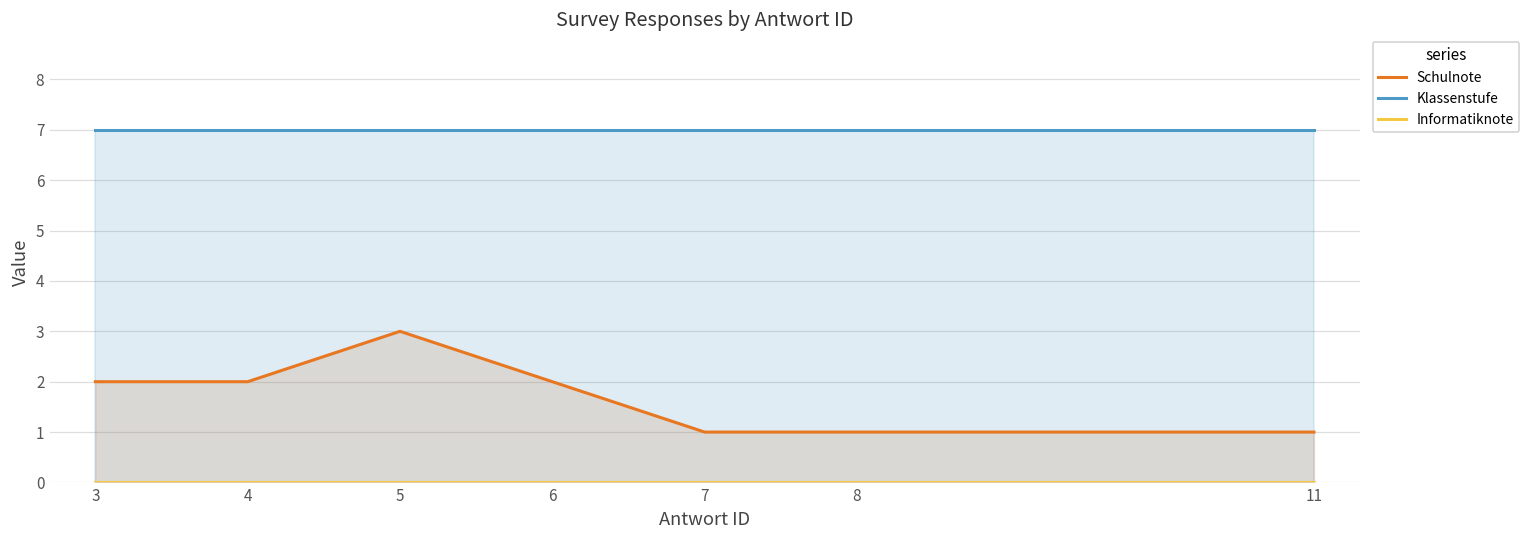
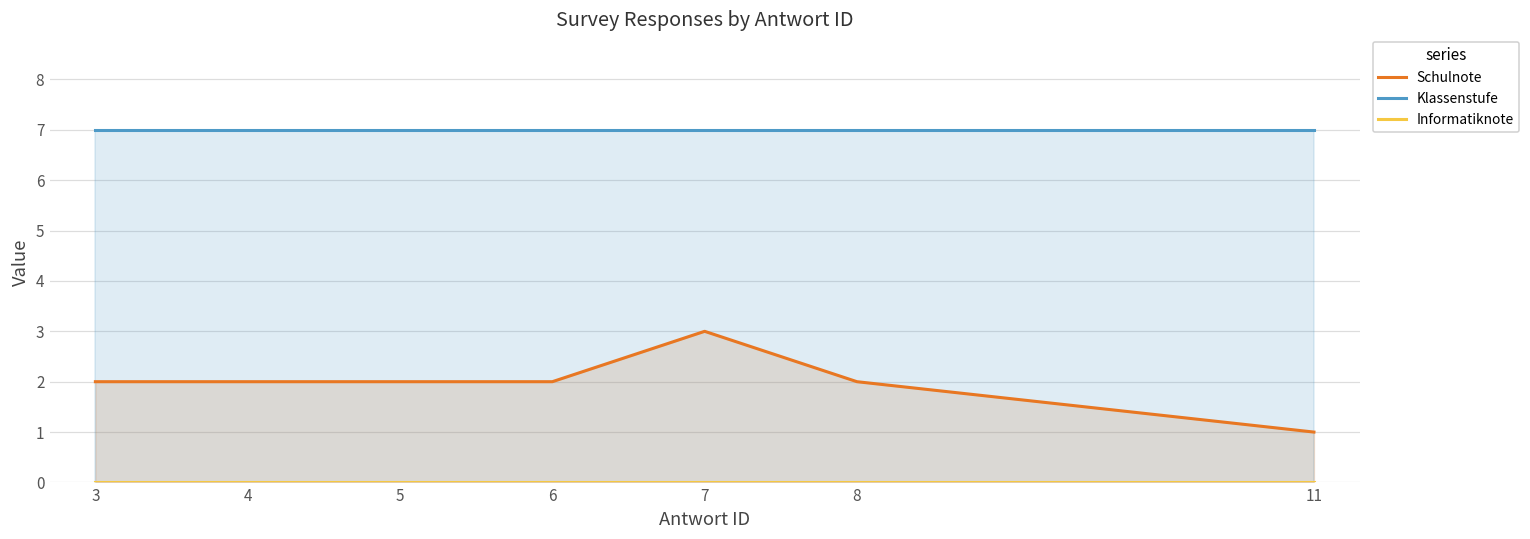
  {
    "Schulnote": {
      "3": 2,
      "4": 2,
-     "5": 3,
+     "5": 2,
      "6": 2,
-     "7": 1,
-     "8": 1,
+     "7": 3,
+     "8": 2,
      "11": 1
    },
    "Klassenstufe": {
      "3": 7,
      "4": 7,
      "5": 7,
      "6": 7,
      "7": 7,
      "8": 7,
      "11": 7
    },
    "Informatiknote": {
      "3": 0,
      "4": 0,
      "5": 0,
      "6": 0,
      "7": 0,
      "8": 0,
      "11": 0
    }
  }
